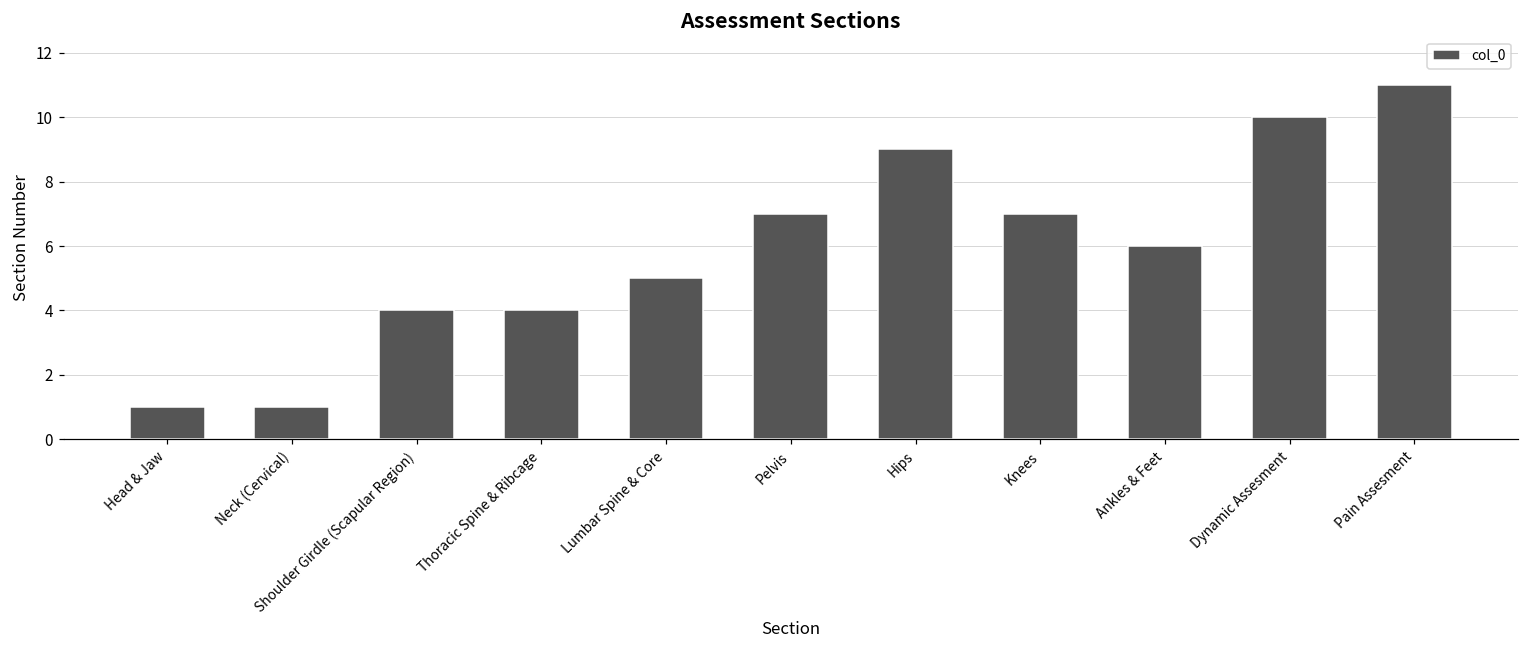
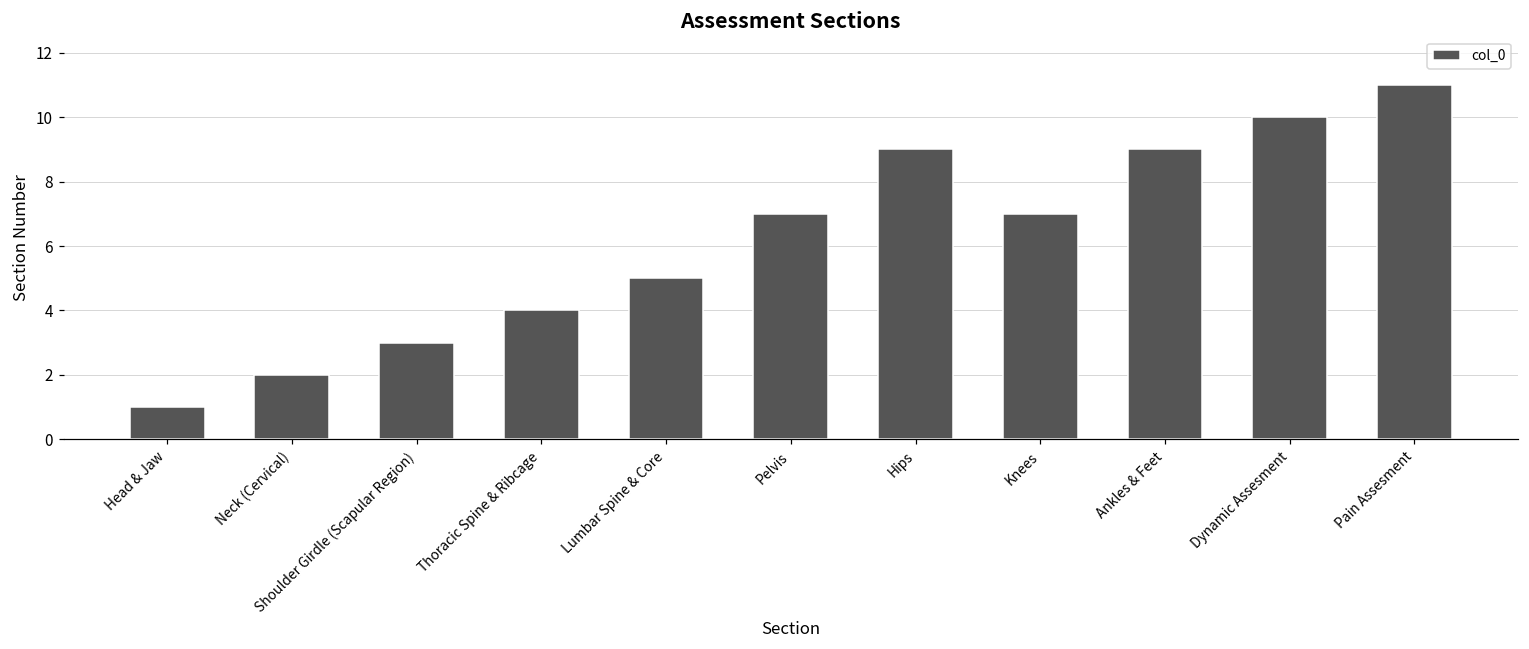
  {
    "Head & Jaw": 1,
-   "Neck (Cervical)": 1,
-   "Shoulder Girdle (Scapular Region)": 4,
+   "Neck (Cervical)": 2,
+   "Shoulder Girdle (Scapular Region)": 3,
    "Thoracic Spine & Ribcage": 4,
    "Lumbar Spine & Core": 5,
    "Pelvis": 7,
    "Hips": 9,
    "Knees": 7,
-   "Ankles & Feet": 6,
+   "Ankles & Feet": 9,
    "Dynamic Assesment": 10,
    "Pain Assesment": 11
  }
